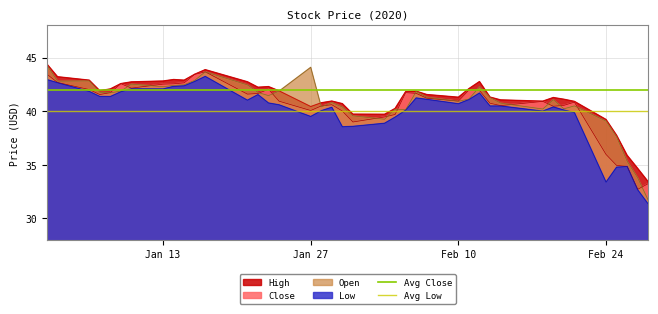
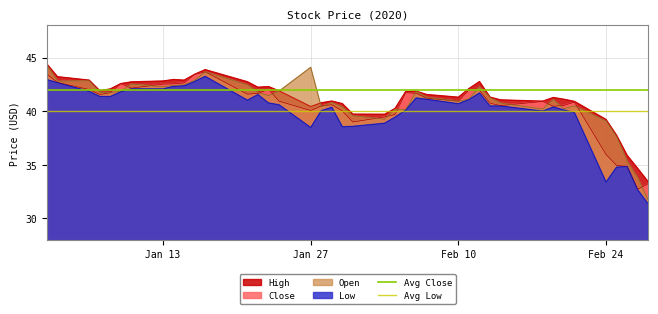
  {
    "High": {
      "Jan 13": 42.8,
      "Jan 27": 40.4,
      "Feb 10": 41.3
    },
    "Close": {
      "Jan 27": 40.1,
      "Feb 24": 36.0
    },
    "Open": {
      "Jan 27": 44.1
    },
    "Low": {
-     "Jan 27": 39.5,
+     "Jan 27": 38.5,
      "Feb 24": 33.4
    }
  }
